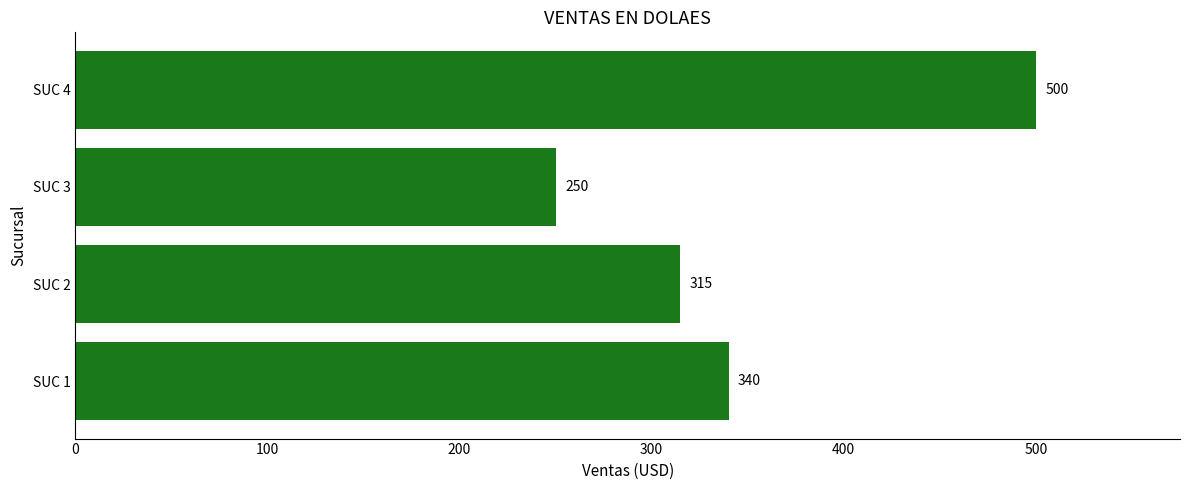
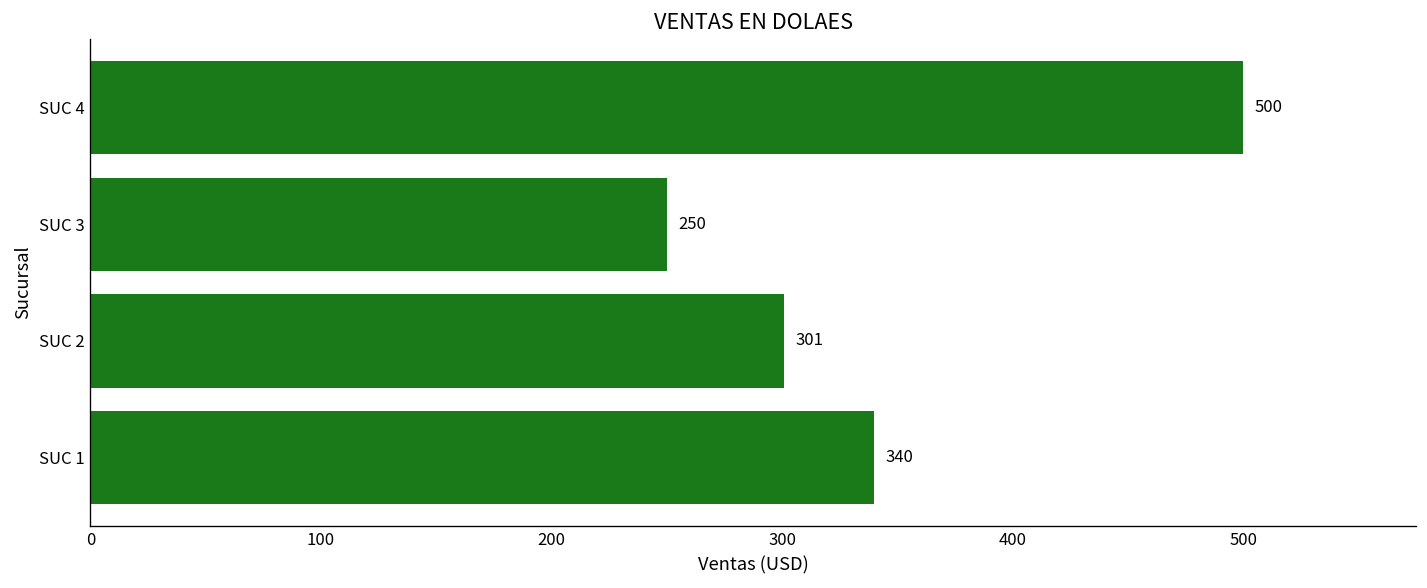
  {
    "SUC 4": 500,
    "SUC 3": 250,
-   "SUC 2": 315,
+   "SUC 2": 301,
    "SUC 1": 340
  }
